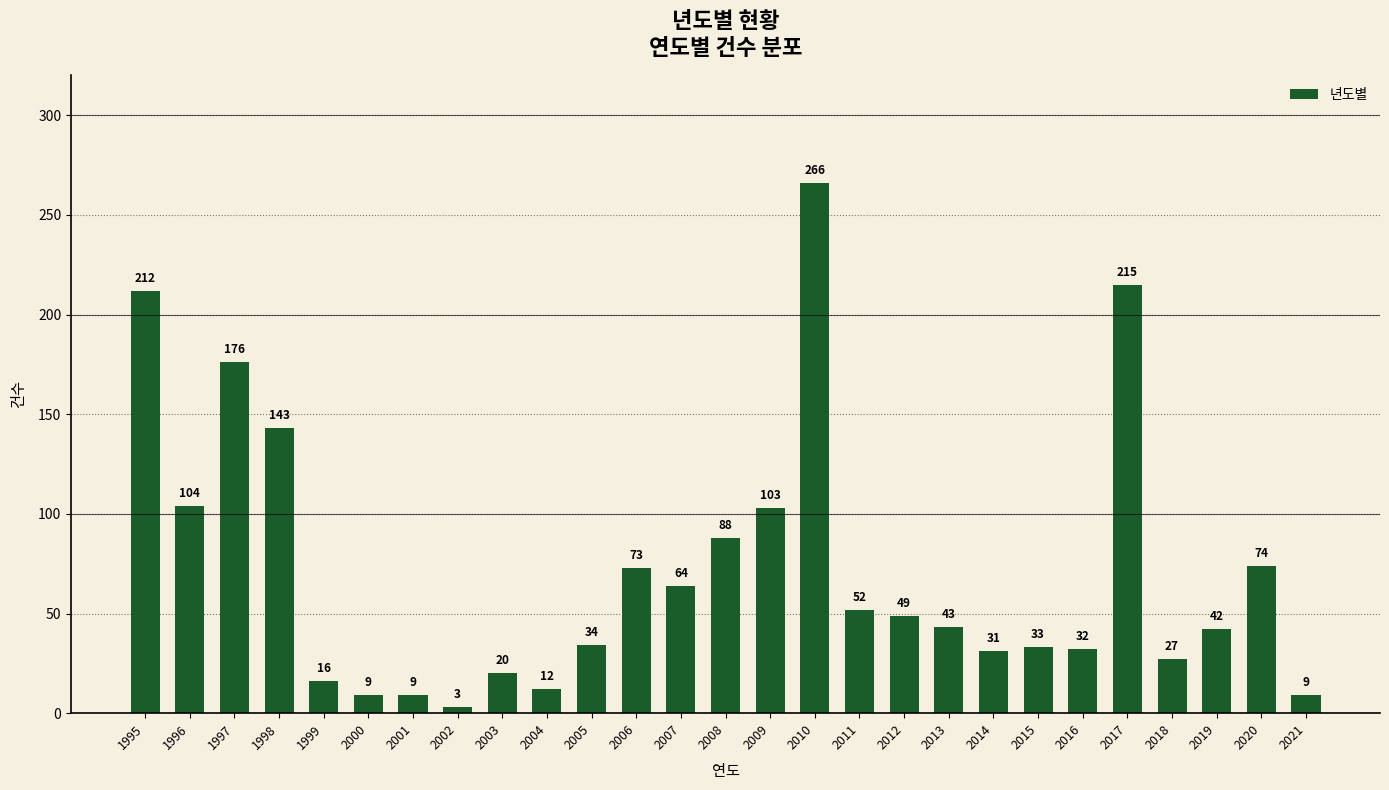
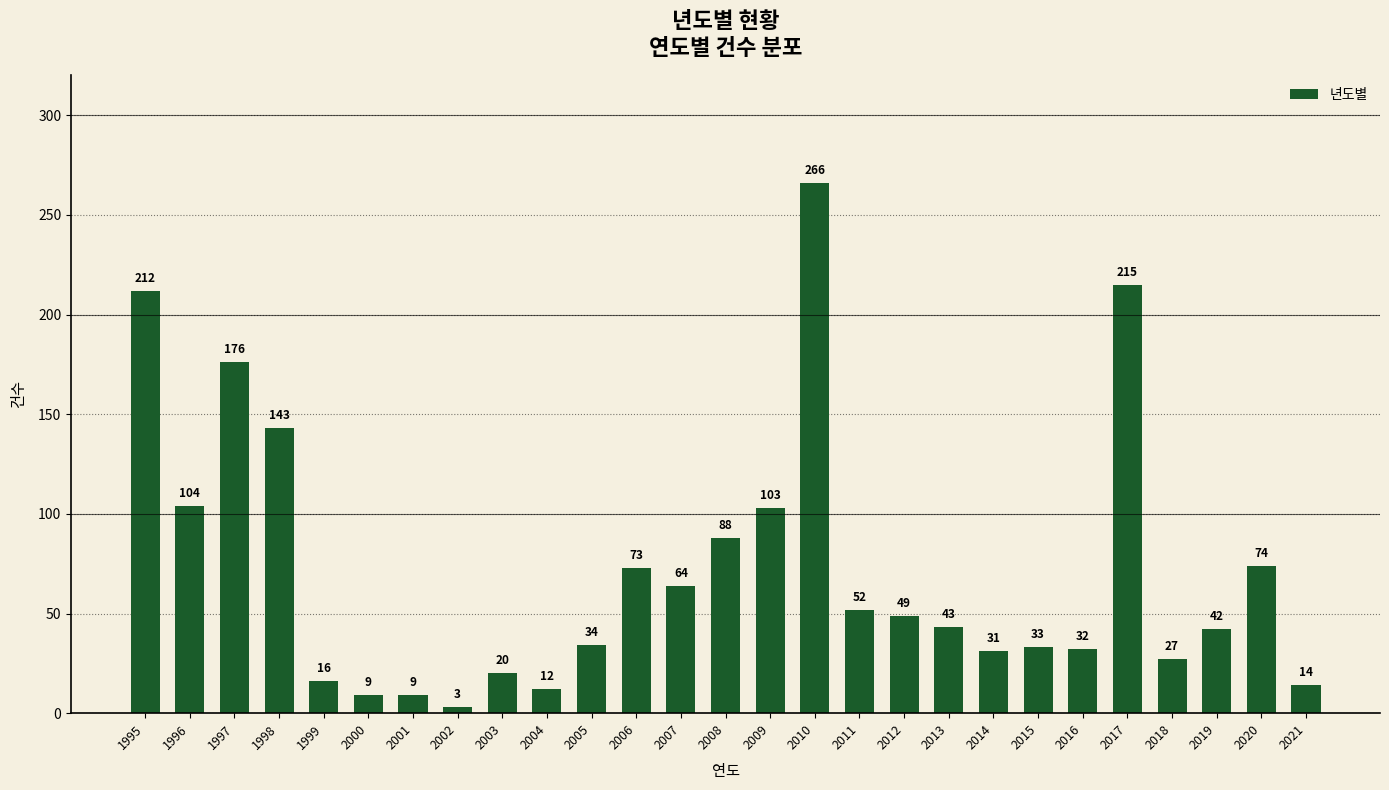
  {
    "1995": 212,
    "1996": 104,
    "1997": 176,
    "1998": 143,
    "1999": 16,
    "2000": 9,
    "2001": 9,
    "2002": 3,
    "2003": 20,
    "2004": 12,
    "2005": 34,
    "2006": 73,
    "2007": 64,
    "2008": 88,
    "2009": 103,
    "2010": 266,
    "2011": 52,
    "2012": 49,
    "2013": 43,
    "2014": 31,
    "2015": 33,
    "2016": 32,
    "2017": 215,
    "2018": 27,
    "2019": 42,
    "2020": 74,
-   "2021": 9
+   "2021": 14
  }
